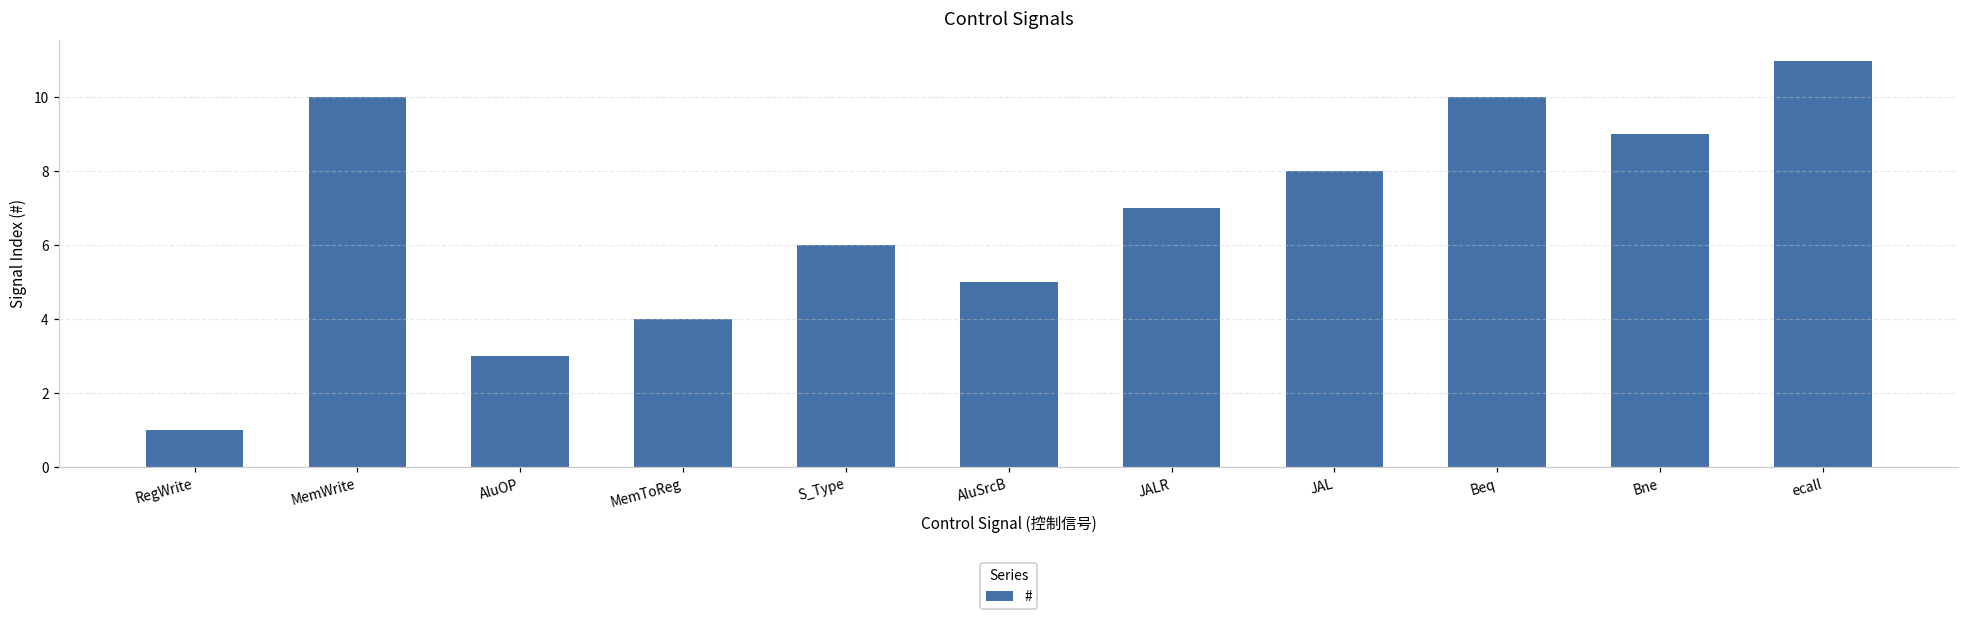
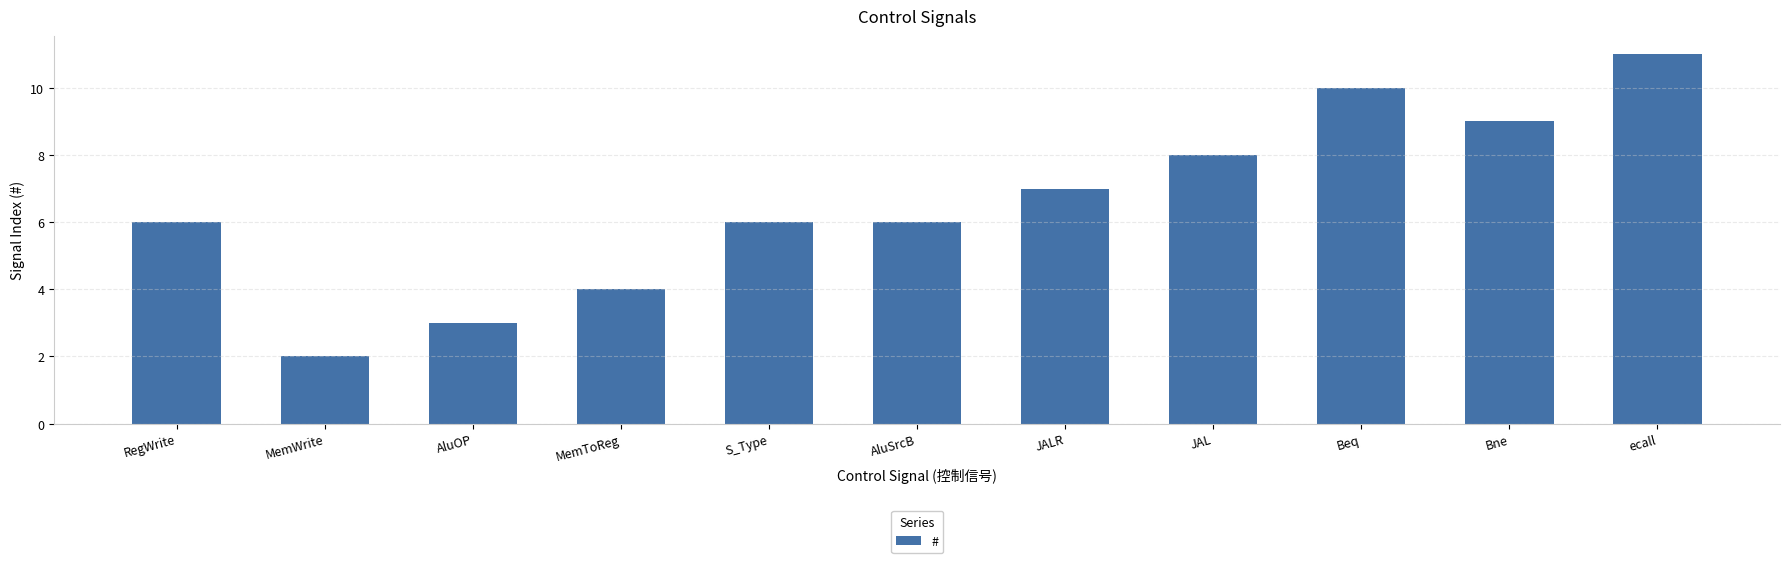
  {
-   "RegWrite": 1,
-   "MemWrite": 10,
+   "RegWrite": 6,
+   "MemWrite": 2,
    "AluOP": 3,
    "MemToReg": 4,
    "S_Type": 6,
-   "AluSrcB": 5,
+   "AluSrcB": 6,
    "JALR": 7,
    "JAL": 8,
    "Beq": 10,
    "Bne": 9,
    "ecall": 11
  }
